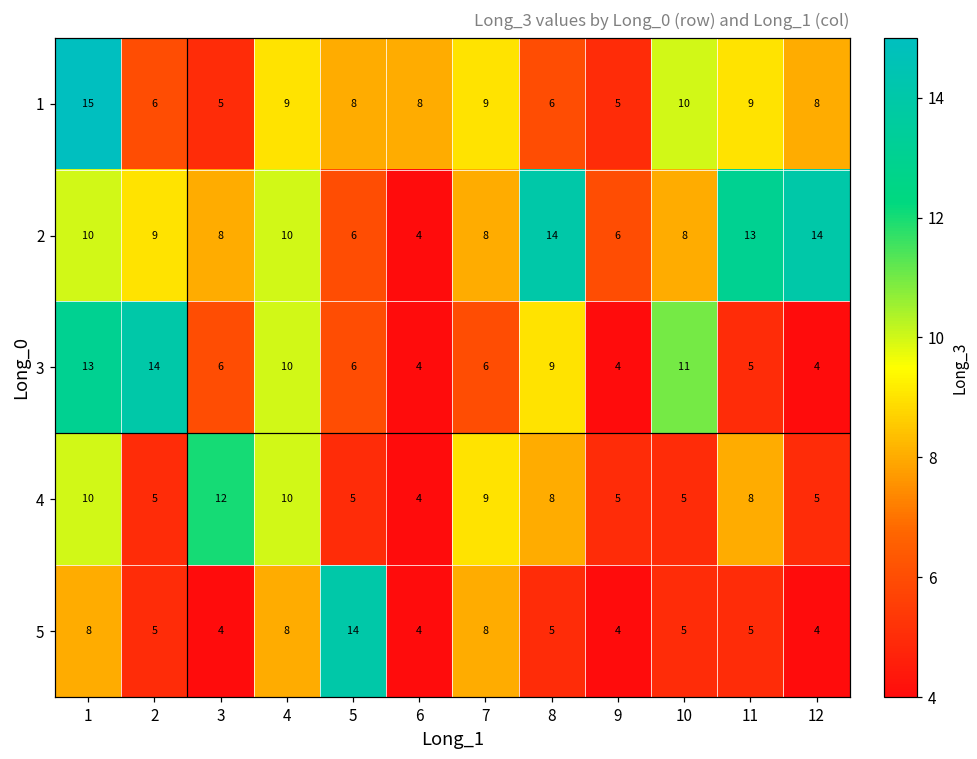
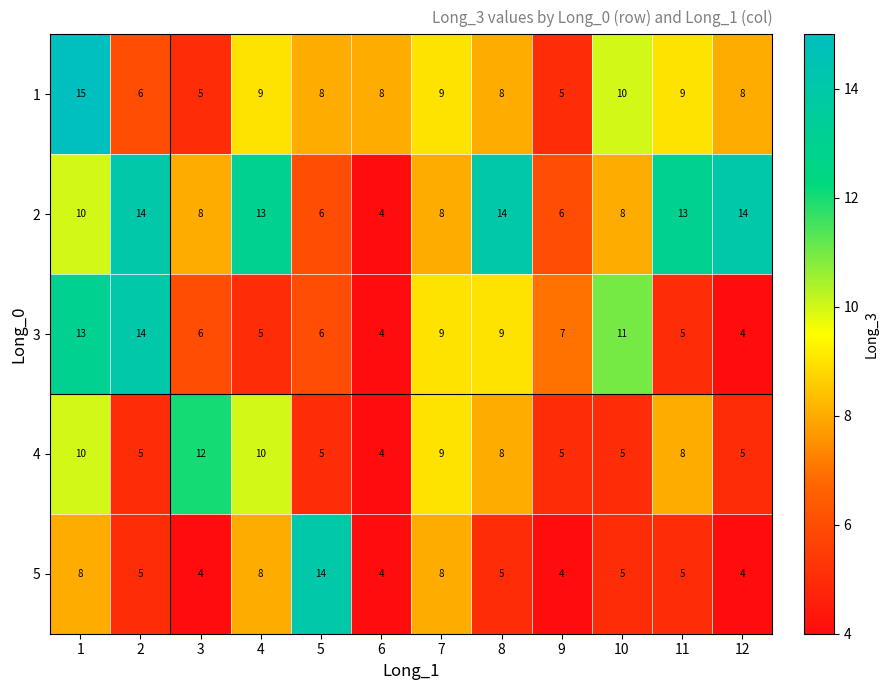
  {
    "1": {
      "1": 15,
      "2": 6,
      "3": 5,
      "4": 9,
      "5": 8,
      "6": 8,
      "7": 9,
-     "8": 6,
+     "8": 8,
      "9": 5,
      "10": 10,
      "11": 9,
      "12": 8
    },
    "2": {
      "1": 10,
-     "2": 9,
+     "2": 14,
      "3": 8,
-     "4": 10,
+     "4": 13,
      "5": 6,
      "6": 4,
      "7": 8,
      "8": 14,
      "9": 6,
      "10": 8,
      "11": 13,
      "12": 14
    },
    "3": {
      "1": 13,
      "2": 14,
      "3": 6,
-     "4": 10,
+     "4": 5,
      "5": 6,
      "6": 4,
-     "7": 6,
+     "7": 9,
      "8": 9,
-     "9": 4,
+     "9": 7,
      "10": 11,
      "11": 5,
      "12": 4
    },
    "4": {
      "1": 10,
      "2": 5,
      "3": 12,
      "4": 10,
      "5": 5,
      "6": 4,
      "7": 9,
      "8": 8,
      "9": 5,
      "10": 5,
      "11": 8,
      "12": 5
    },
    "5": {
      "1": 8,
      "2": 5,
      "3": 4,
      "4": 8,
      "5": 14,
      "6": 4,
      "7": 8,
      "8": 5,
      "9": 4,
      "10": 5,
      "11": 5,
      "12": 4
    }
  }
